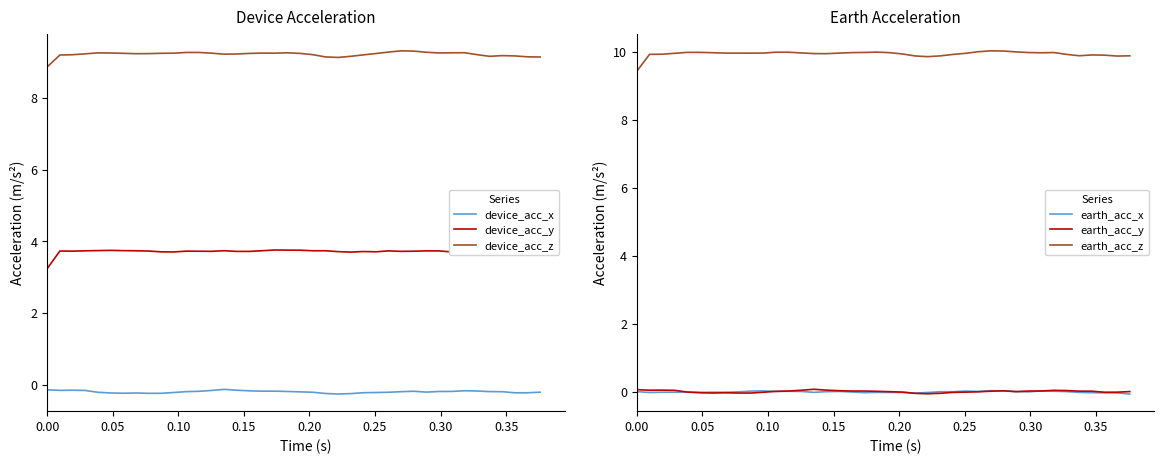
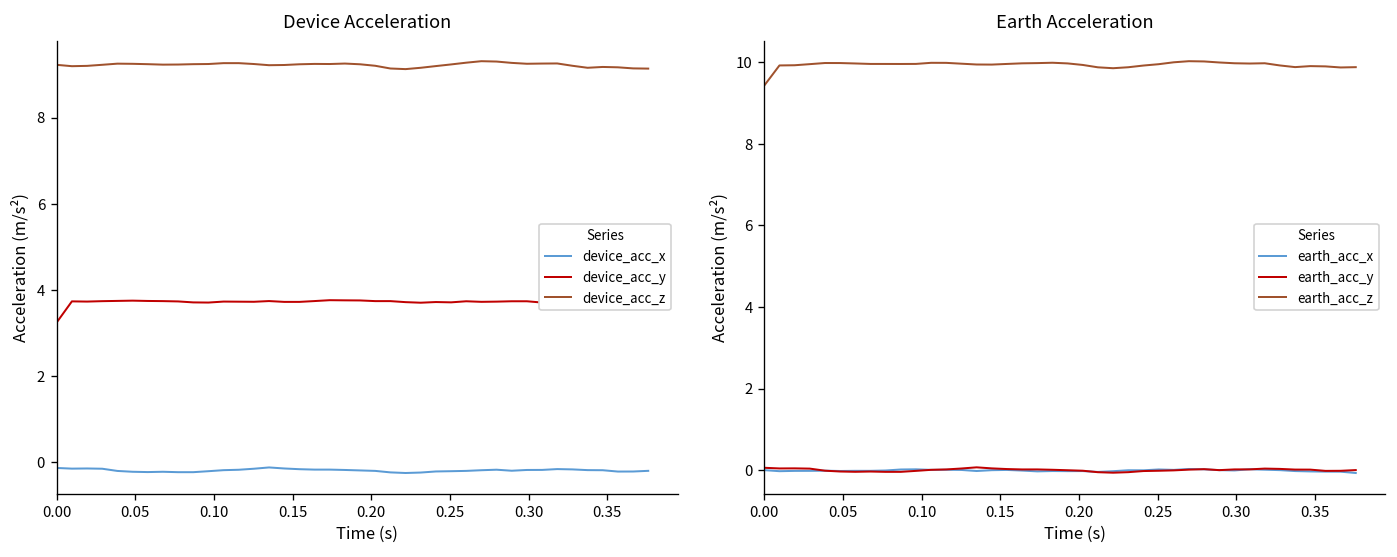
  {
    "Device Acceleration": {
      "device_acc_x": {
        "0.00": -0.1
      },
      "device_acc_y": {
        "0.00": 3.2
      },
      "device_acc_z": {
-       "0.00": 8.9
+       "0.00": 9.2
      }
    },
    "Earth Acceleration": {
      "earth_acc_z": {
        "0.00": 9.4
      }
    }
  }
